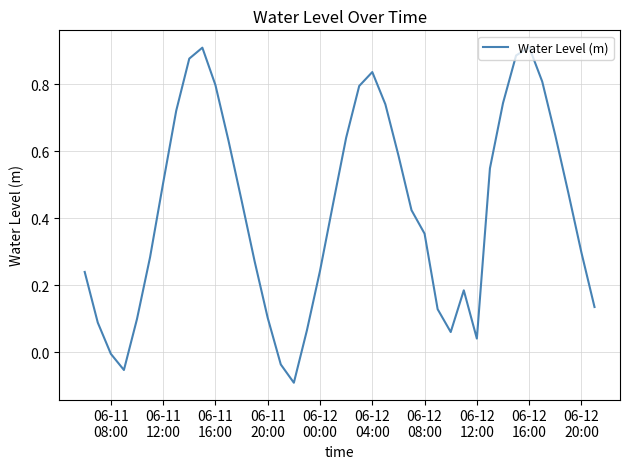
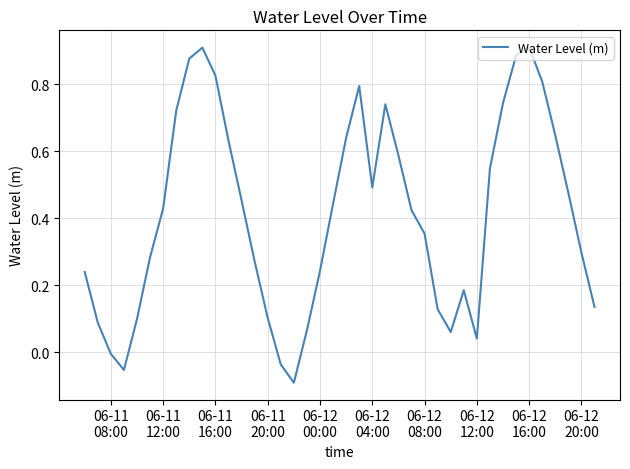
  {
    "06-11 08:00": 0.00,
-   "06-11 12:00": 0.50,
-   "06-11 16:00": 0.80,
+   "06-11 12:00": 0.43,
+   "06-11 16:00": 0.83,
    "06-11 20:00": 0.10,
    "06-12 00:00": 0.24,
-   "06-12 04:00": 0.84,
+   "06-12 04:00": 0.49,
    "06-12 08:00": 0.35,
    "06-12 12:00": 0.04,
    "06-12 20:00": 0.30
  }
